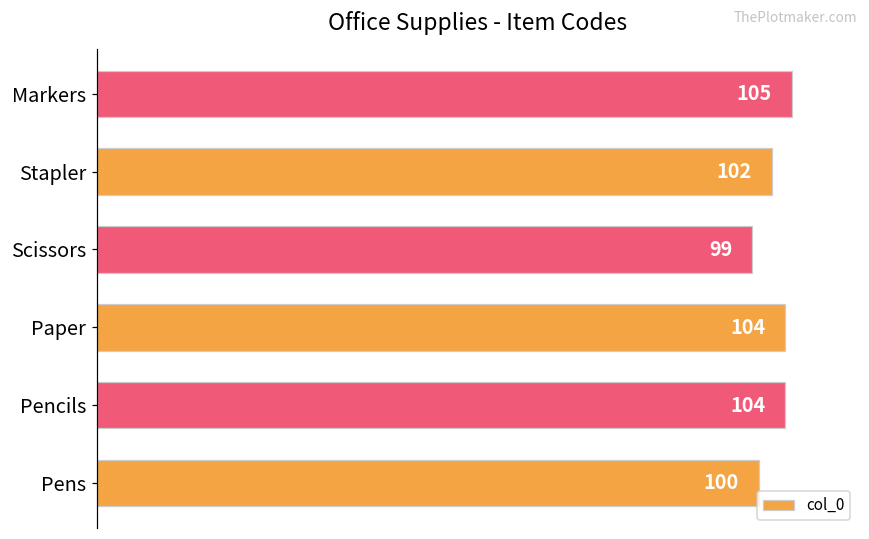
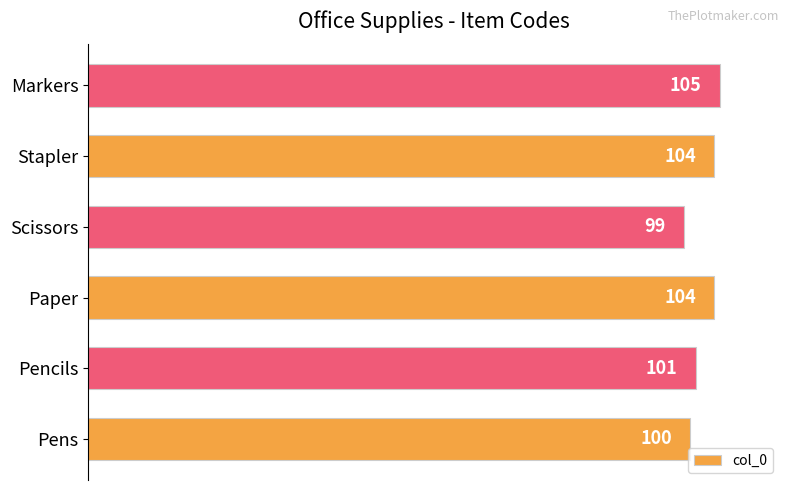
  {
    "Markers": 105,
-   "Stapler": 102,
+   "Stapler": 104,
    "Scissors": 99,
    "Paper": 104,
-   "Pencils": 104,
+   "Pencils": 101,
    "Pens": 100
  }
